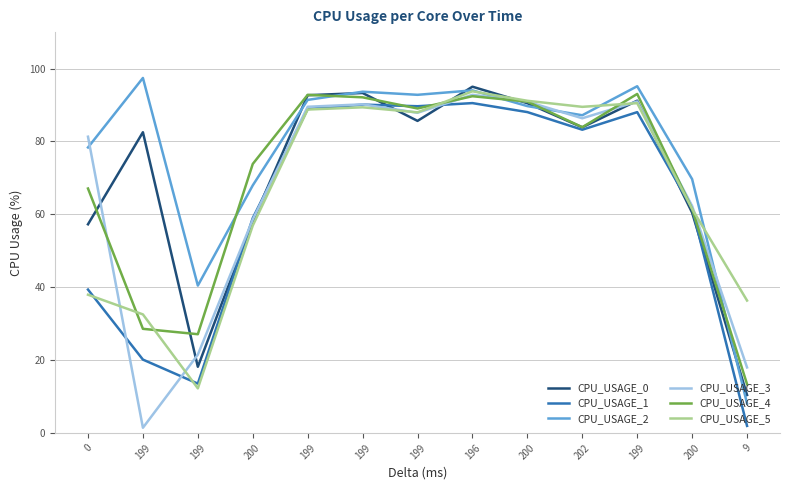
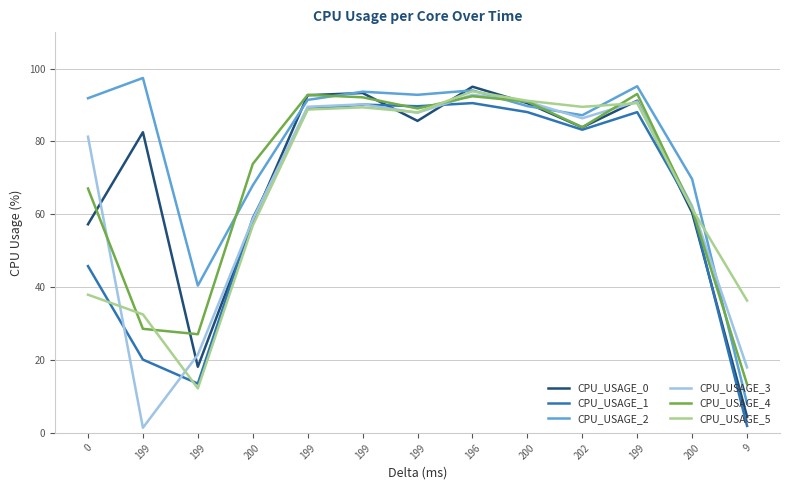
  {
    "CPU_USAGE_0": {
      "0": 57,
      "196": 95,
-     "9": 10
+     "9": 5
    },
    "CPU_USAGE_1": {
-     "0": 39,
+     "0": 46,
      "196": 91,
      "9": 2
    },
    "CPU_USAGE_2": {
-     "0": 78,
+     "0": 92,
      "202": 87,
      "9": 8
    },
    "CPU_USAGE_3": {
      "0": 81,
      "202": 86,
      "9": 18
    },
    "CPU_USAGE_4": {
      "0": 67,
      "9": 13
    },
    "CPU_USAGE_5": {
      "0": 38,
      "202": 89,
      "9": 36
    }
  }
